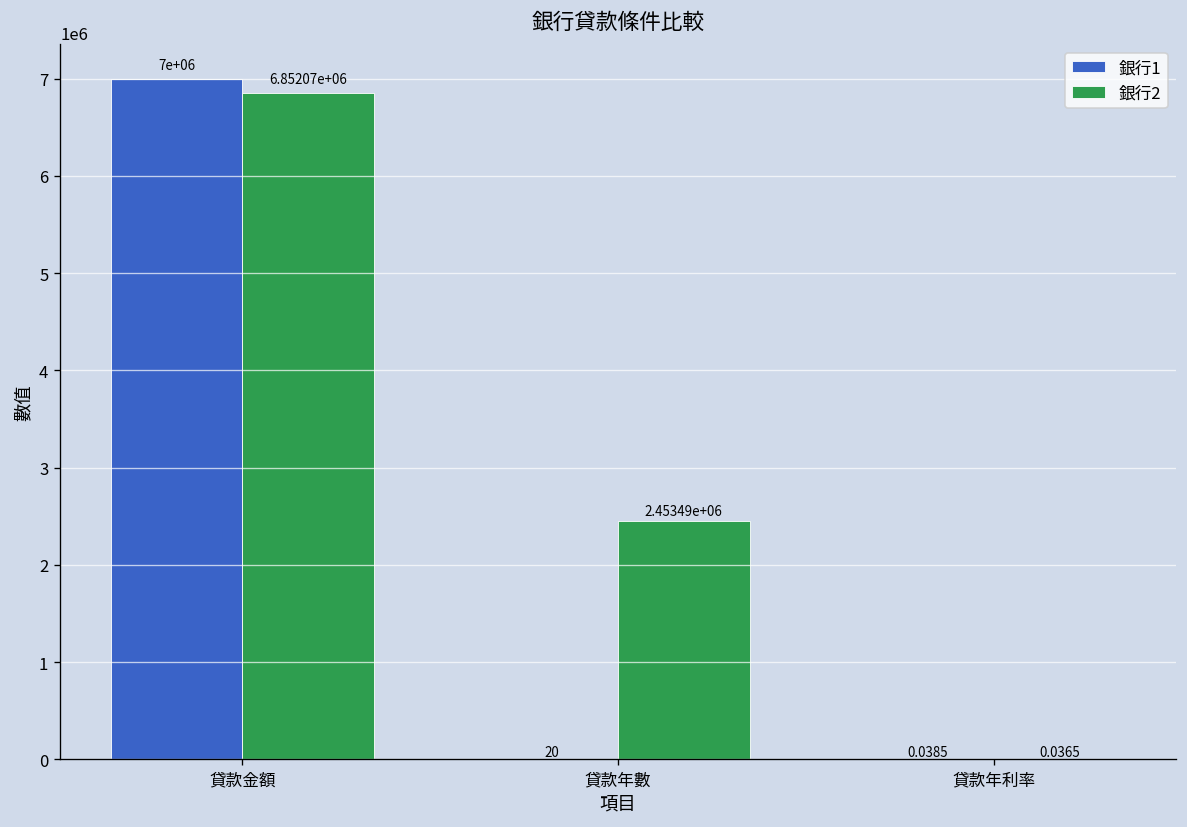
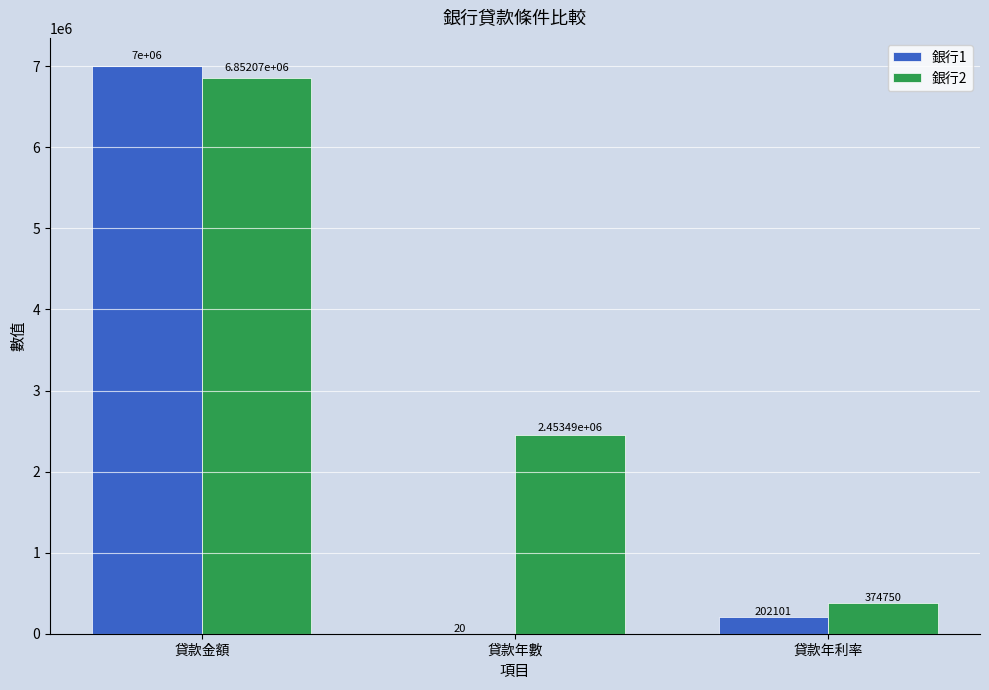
  {
    "銀行1": {
      "貸款金額": "7e+06",
      "貸款年數": "20",
-     "貸款年利率": "0.0385"
+     "貸款年利率": "202101"
    },
    "銀行2": {
-     "貸款年利率": "0.0365"
+     "貸款年利率": "374750"
    }
  }
